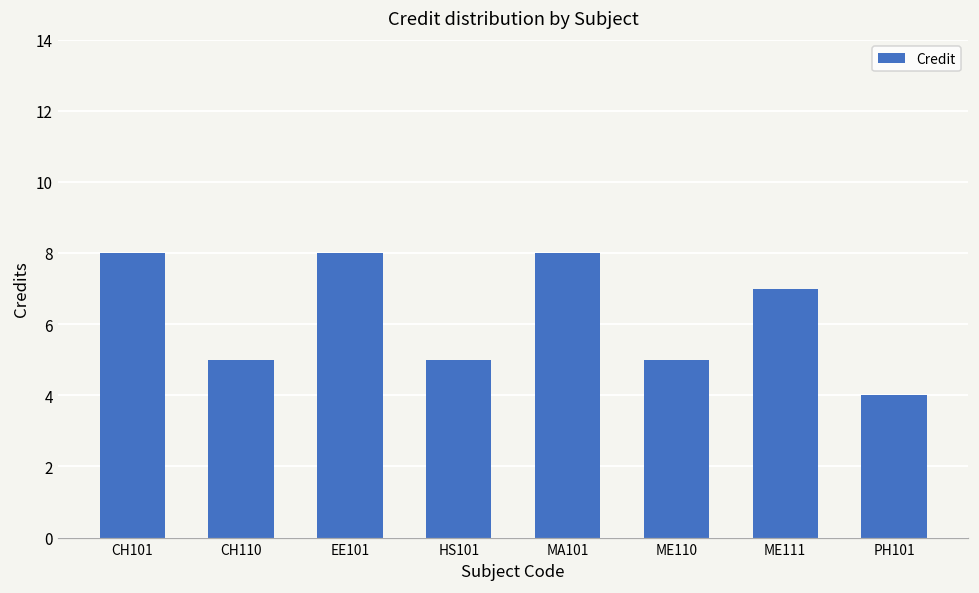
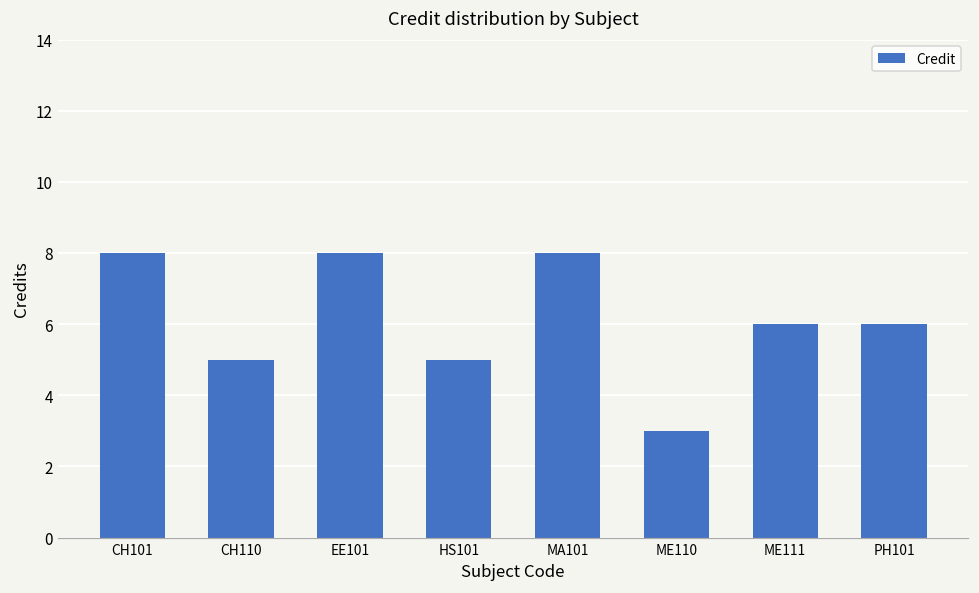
  {
    "CH101": 8,
    "CH110": 5,
    "EE101": 8,
    "HS101": 5,
    "MA101": 8,
-   "ME110": 5,
-   "ME111": 7,
-   "PH101": 4
+   "ME110": 3,
+   "ME111": 6,
+   "PH101": 6
  }
